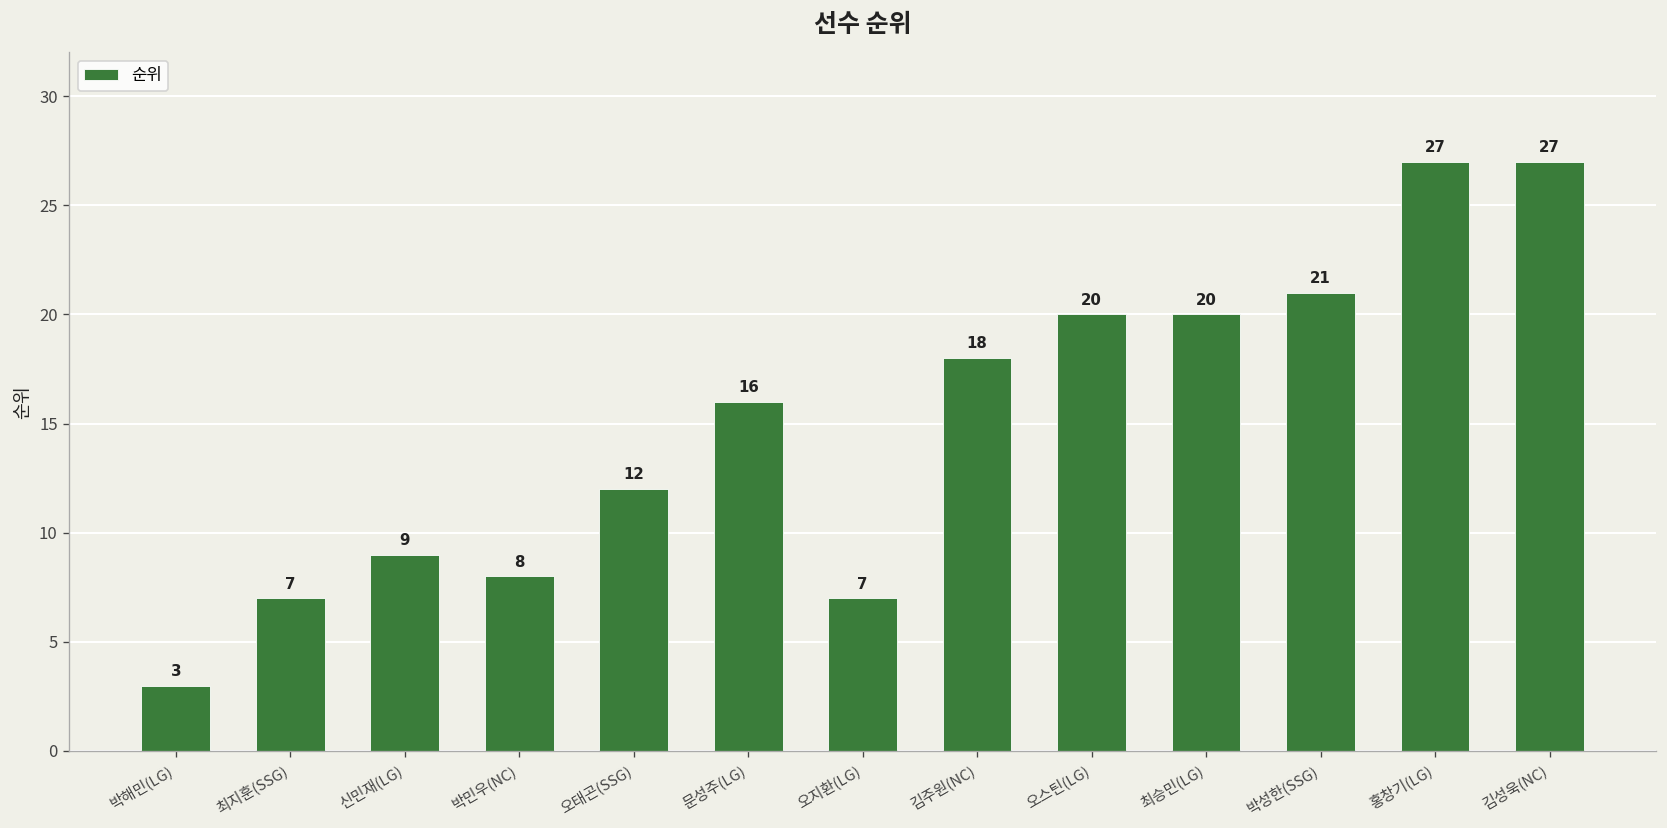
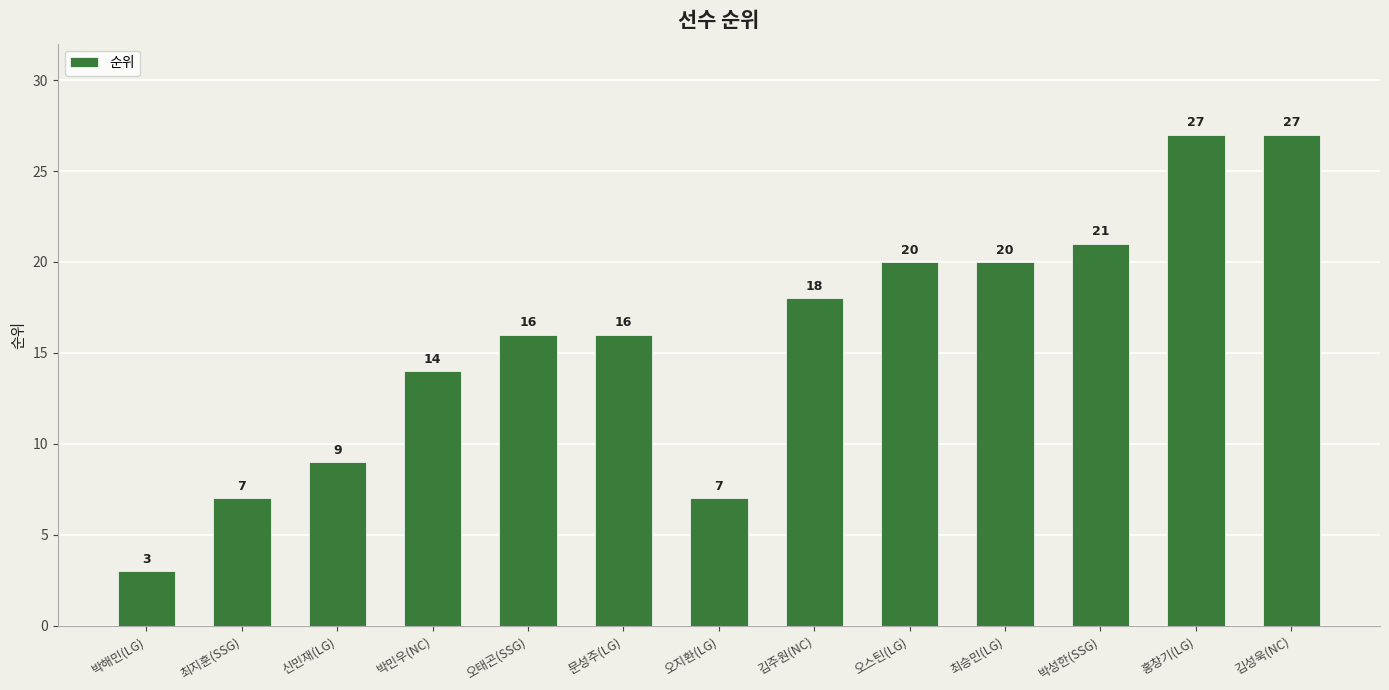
  {
    "박해민(LG)": 3,
    "최지훈(SSG)": 7,
    "신민재(LG)": 9,
-   "박민우(NC)": 8,
-   "오태곤(SSG)": 12,
+   "박민우(NC)": 14,
+   "오태곤(SSG)": 16,
    "문성주(LG)": 16,
    "오지환(LG)": 7,
    "김주원(NC)": 18,
    "오스틴(LG)": 20,
    "최승민(LG)": 20,
    "박성한(SSG)": 21,
    "홍창기(LG)": 27,
    "김성욱(NC)": 27
  }
